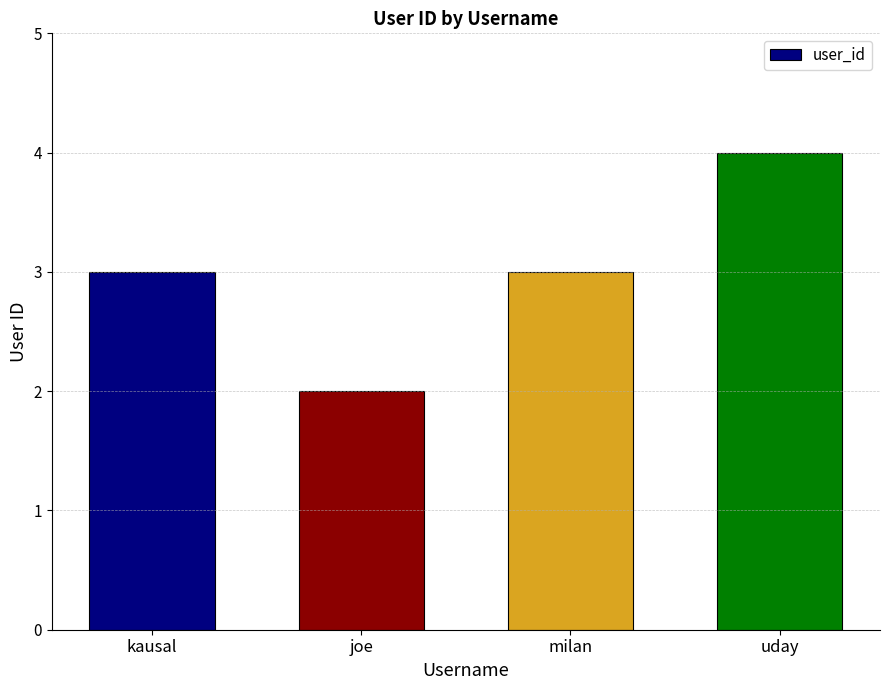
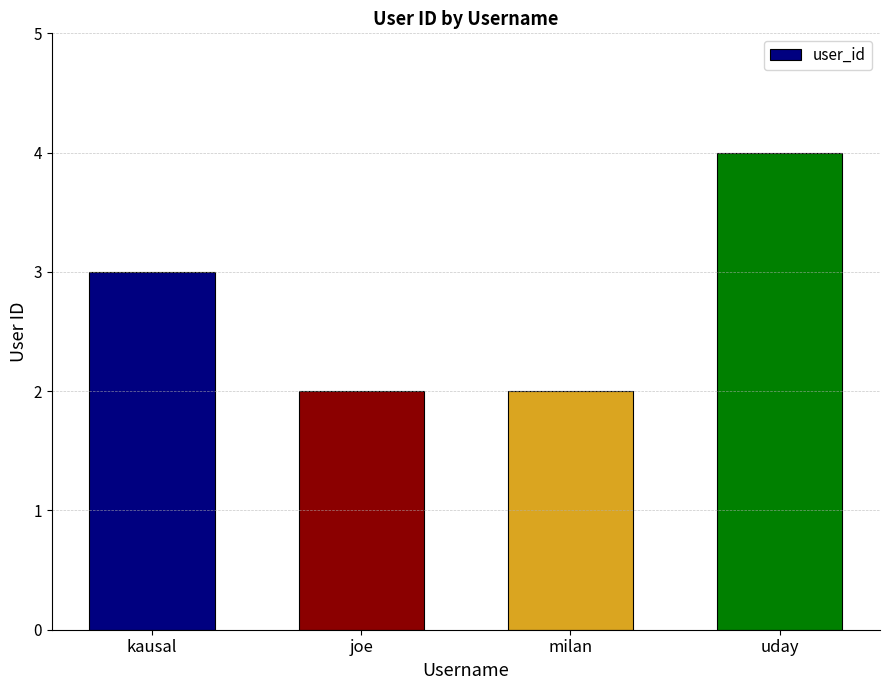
  {
    "kausal": 3,
    "joe": 2,
-   "milan": 3,
+   "milan": 2,
    "uday": 4
  }
